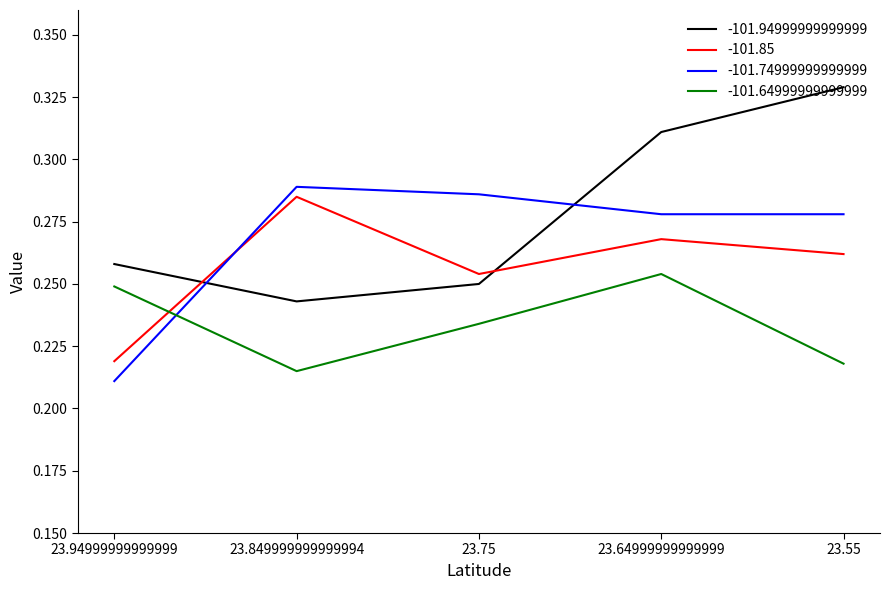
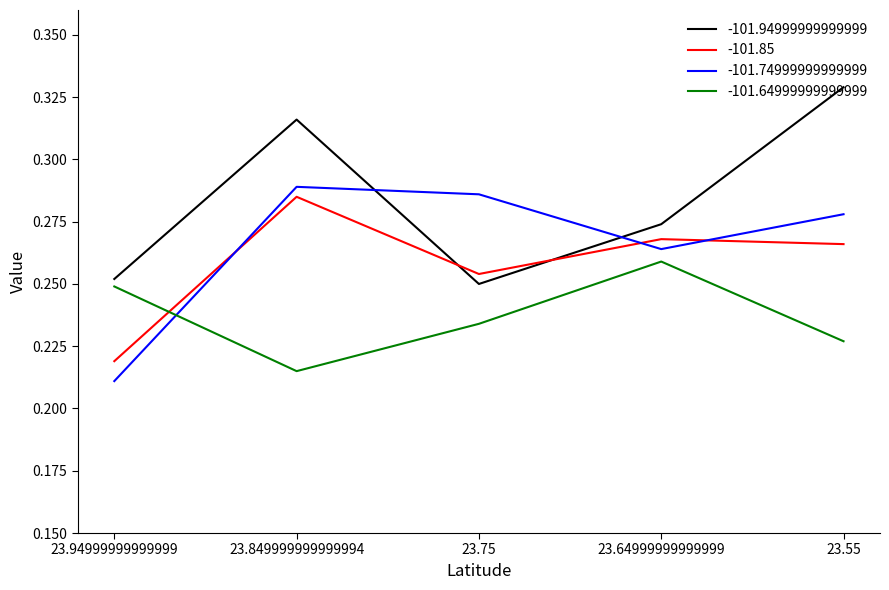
  {
    "-101.94999999999999": {
-     "23.94999999999999": 0.258,
-     "23.849999999999994": 0.243,
+     "23.94999999999999": 0.252,
+     "23.849999999999994": 0.316,
      "23.75": 0.250,
-     "23.64999999999999": 0.311,
+     "23.64999999999999": 0.274,
      "23.55": 0.329
    },
    "-101.85": {
      "23.94999999999999": 0.219,
      "23.849999999999994": 0.285,
      "23.75": 0.254,
      "23.64999999999999": 0.268,
-     "23.55": 0.262
+     "23.55": 0.266
    },
    "-101.74999999999999": {
      "23.94999999999999": 0.211,
      "23.849999999999994": 0.289,
      "23.75": 0.286,
-     "23.64999999999999": 0.278,
+     "23.64999999999999": 0.264,
      "23.55": 0.278
    },
    "-101.64999999999999": {
      "23.94999999999999": 0.249,
      "23.849999999999994": 0.215,
      "23.75": 0.234,
-     "23.64999999999999": 0.254,
-     "23.55": 0.218
+     "23.64999999999999": 0.259,
+     "23.55": 0.227
    }
  }
